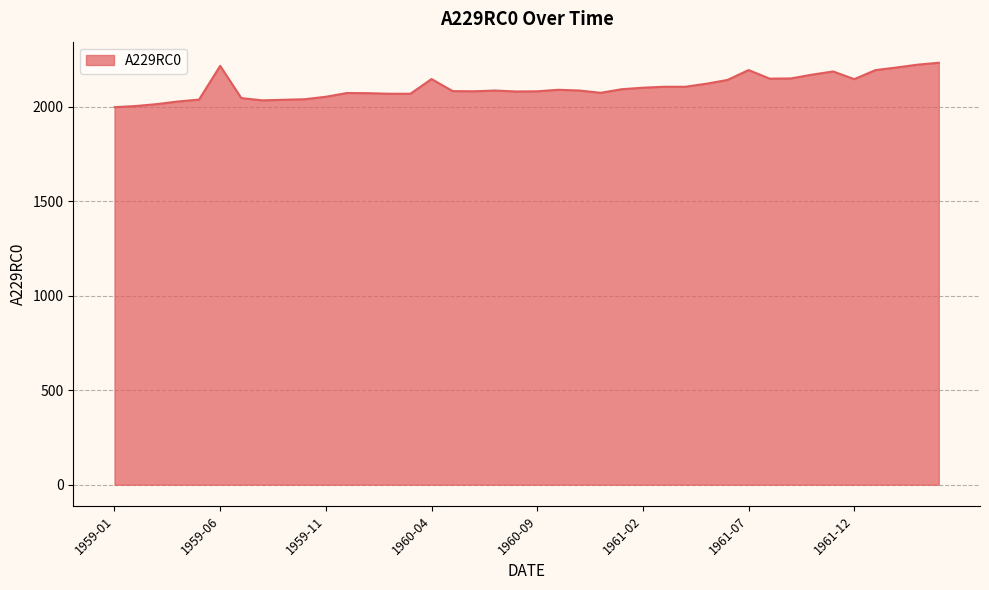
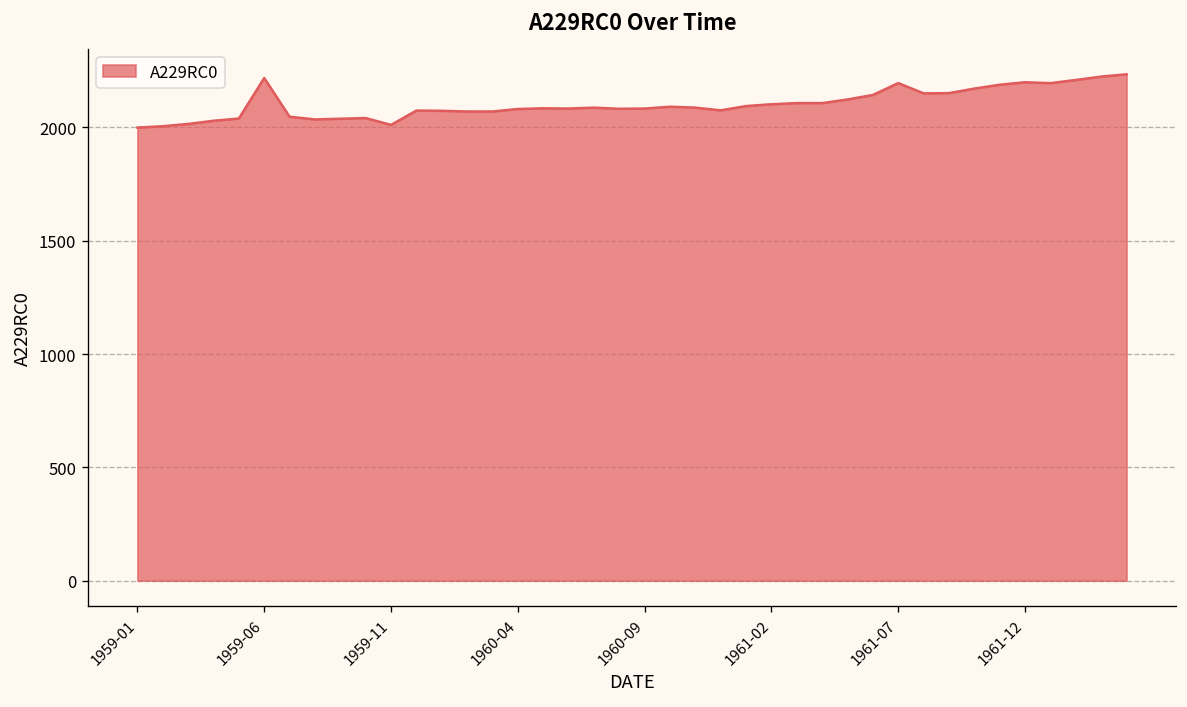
  {
    "1959-01": 2000,
    "1959-06": 2220,
-   "1959-11": 2050,
-   "1960-04": 2150,
+   "1959-11": 2010,
+   "1960-04": 2080,
    "1960-09": 2080,
    "1961-02": 2100,
    "1961-07": 2200,
-   "1961-12": 2150
+   "1961-12": 2200
  }
